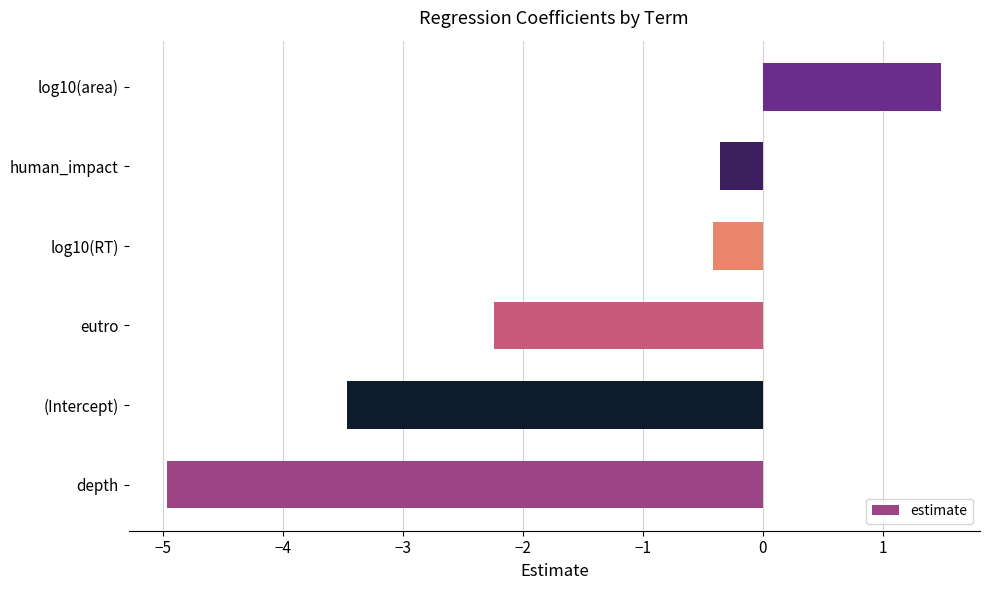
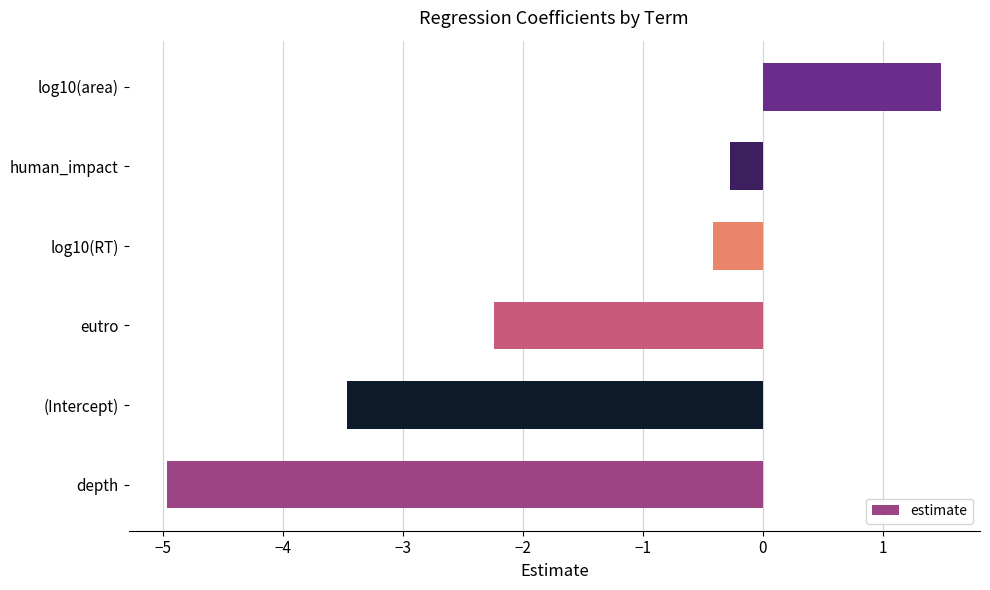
  {
    "log10(area)": 1.49,
-   "human_impact": -0.36,
+   "human_impact": -0.27,
    "log10(RT)": -0.42,
    "eutro": -2.24,
    "(Intercept)": -3.47,
    "depth": -4.97
  }
